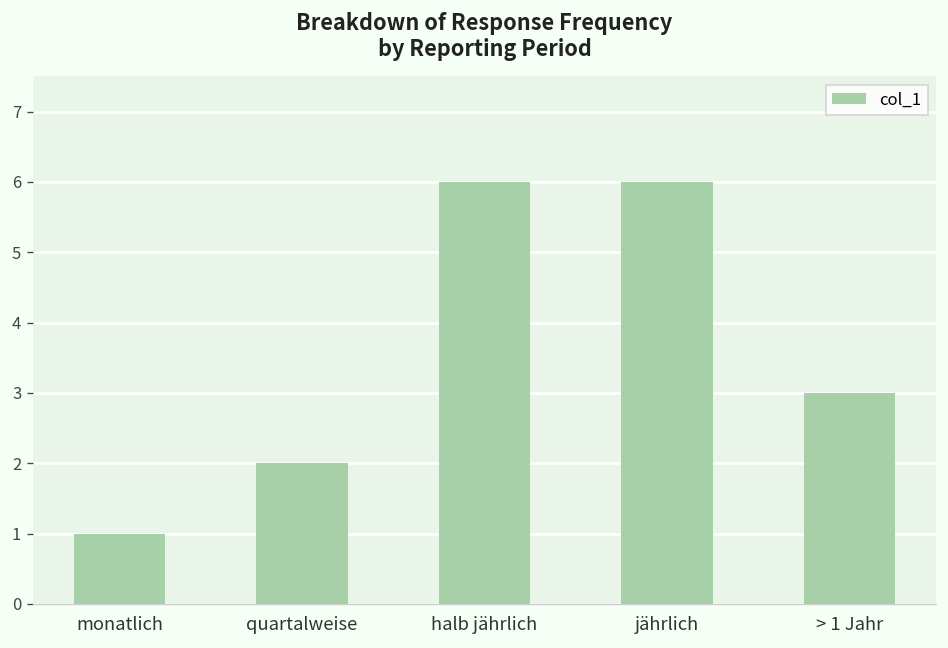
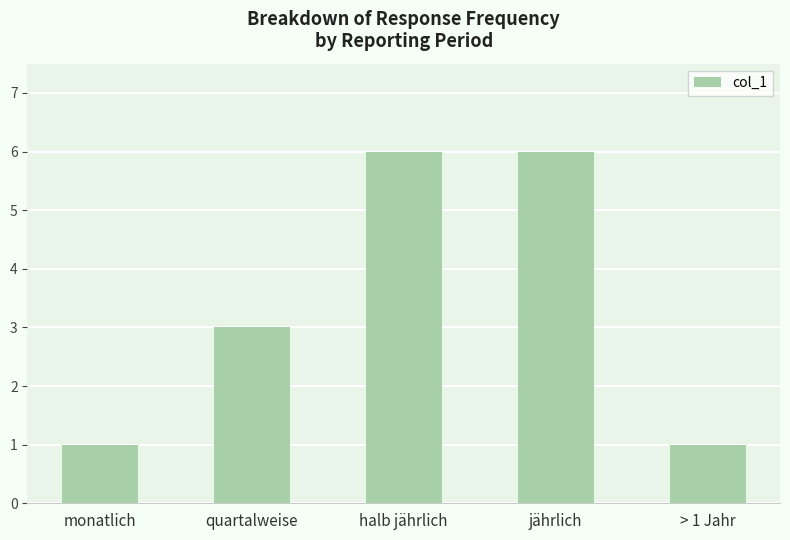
  {
    "monatlich": 1,
-   "quartalweise": 2,
+   "quartalweise": 3,
    "halb jährlich": 6,
    "jährlich": 6,
-   "> 1 Jahr": 3
+   "> 1 Jahr": 1
  }
